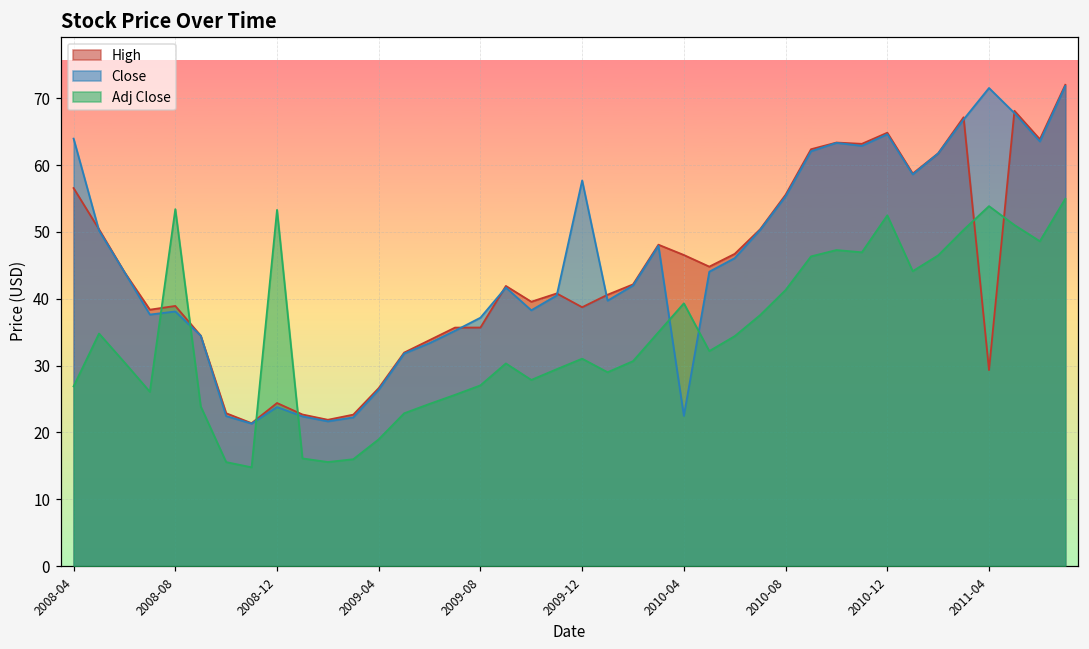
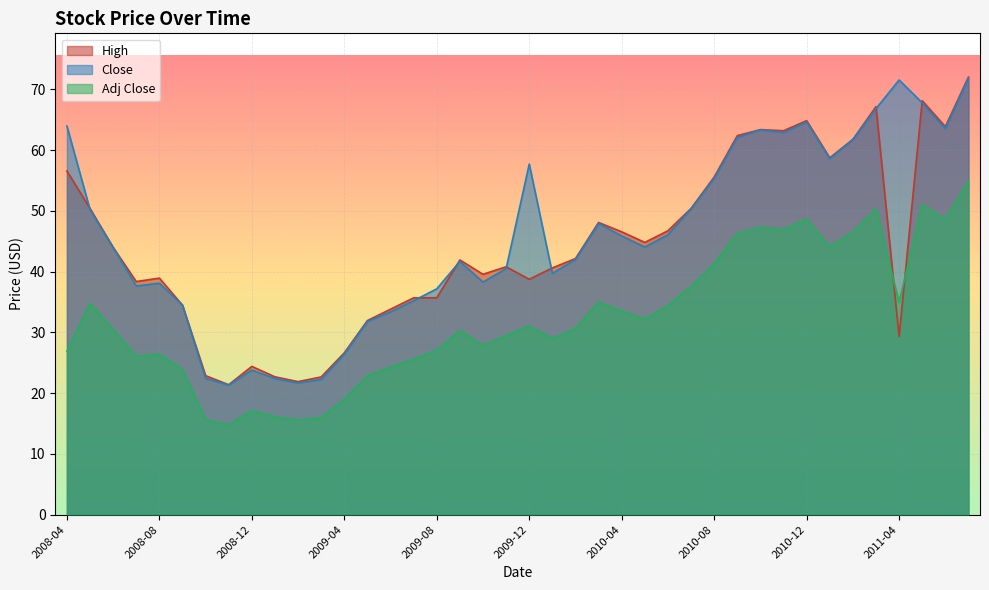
  {
    "High": {
      "2008-04": 57,
      "2008-08": 39,
      "2008-12": 24,
      "2009-08": 36,
      "2009-12": 39,
      "2010-04": 47,
      "2011-04": 29
    },
    "Close": {
      "2008-04": 64,
      "2008-08": 38,
      "2008-12": 24,
      "2009-08": 37,
      "2009-12": 58,
-     "2010-04": 22,
+     "2010-04": 46,
      "2011-04": 72
    },
    "Adj Close": {
      "2008-04": 27,
-     "2008-08": 53,
-     "2008-12": 53,
+     "2008-08": 26,
+     "2008-12": 17,
      "2009-04": 19,
      "2009-08": 27,
      "2009-12": 31,
-     "2010-04": 39,
+     "2010-04": 33,
      "2010-08": 41,
-     "2010-12": 52,
-     "2011-04": 54
+     "2010-12": 49,
+     "2011-04": 35
    }
  }
